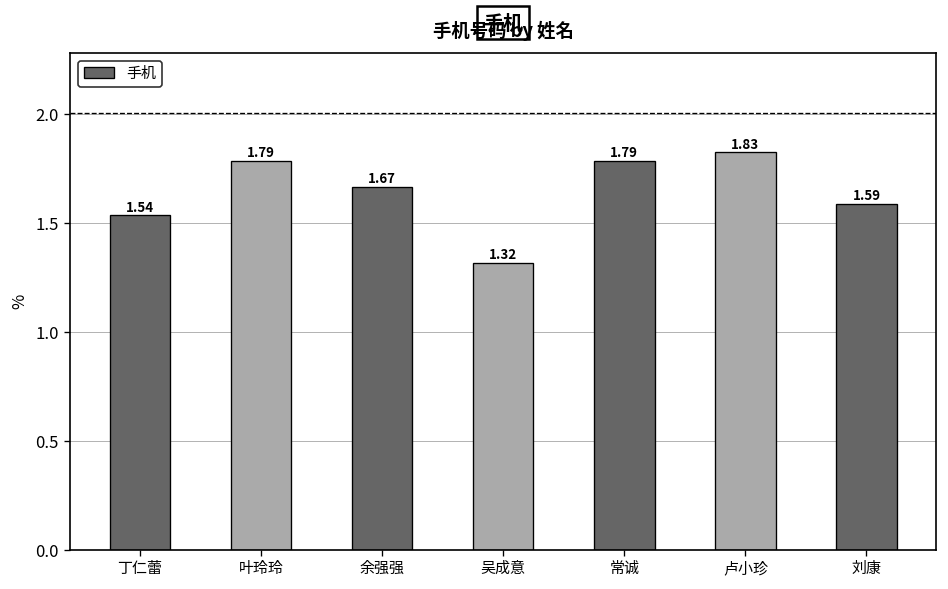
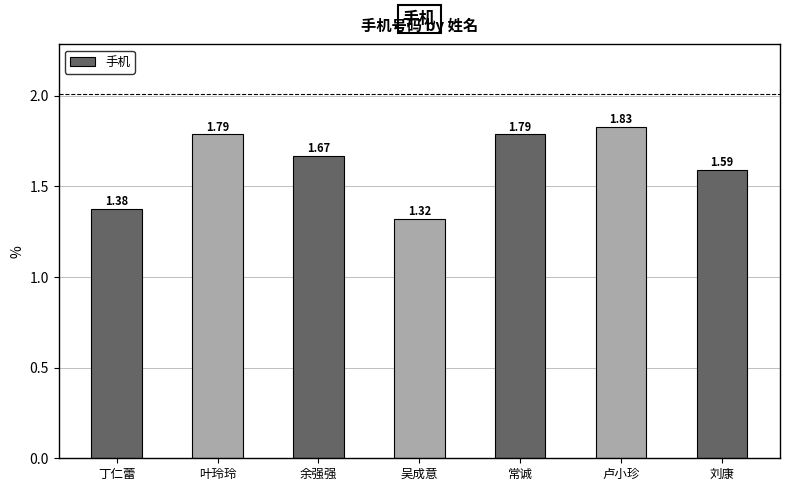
  {
-   "丁仁蕾": 1.54,
+   "丁仁蕾": 1.38,
    "叶玲玲": 1.79,
    "余强强": 1.67,
    "吴成意": 1.32,
    "常诚": 1.79,
    "卢小珍": 1.83,
    "刘康": 1.59
  }
